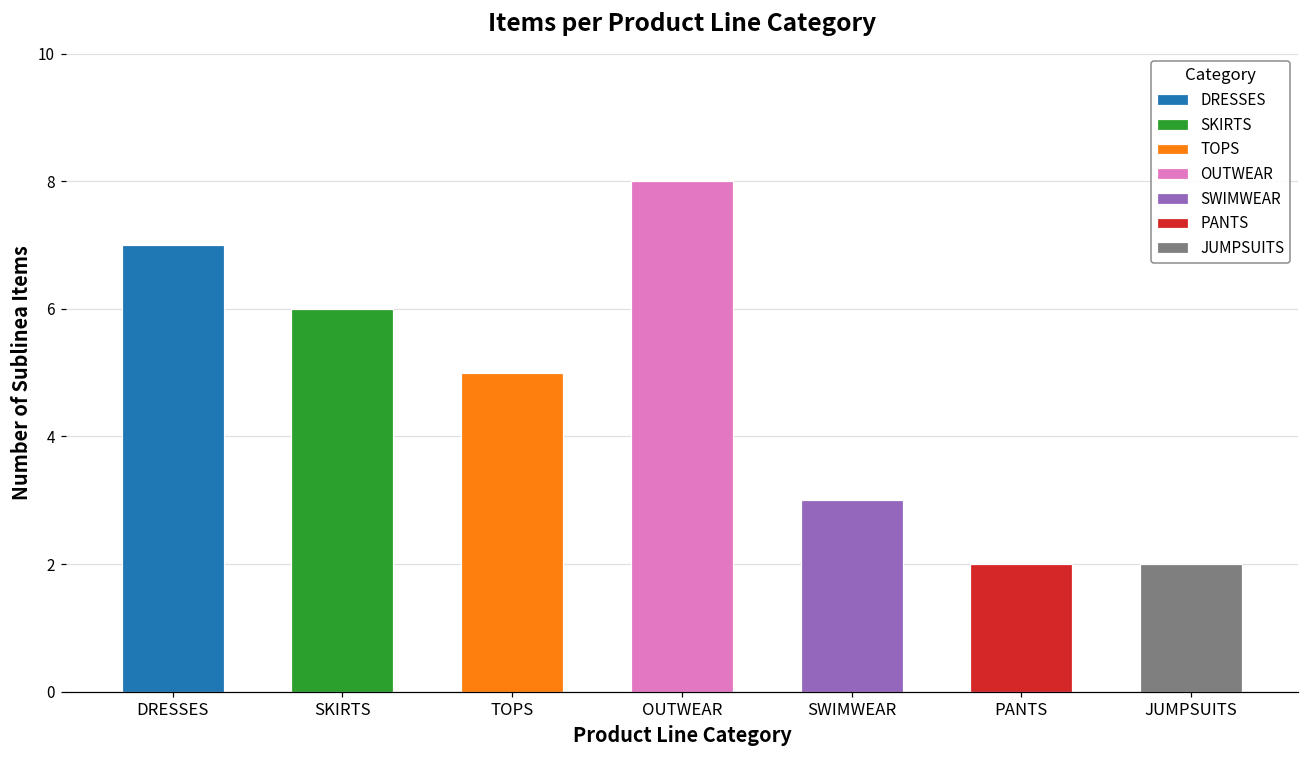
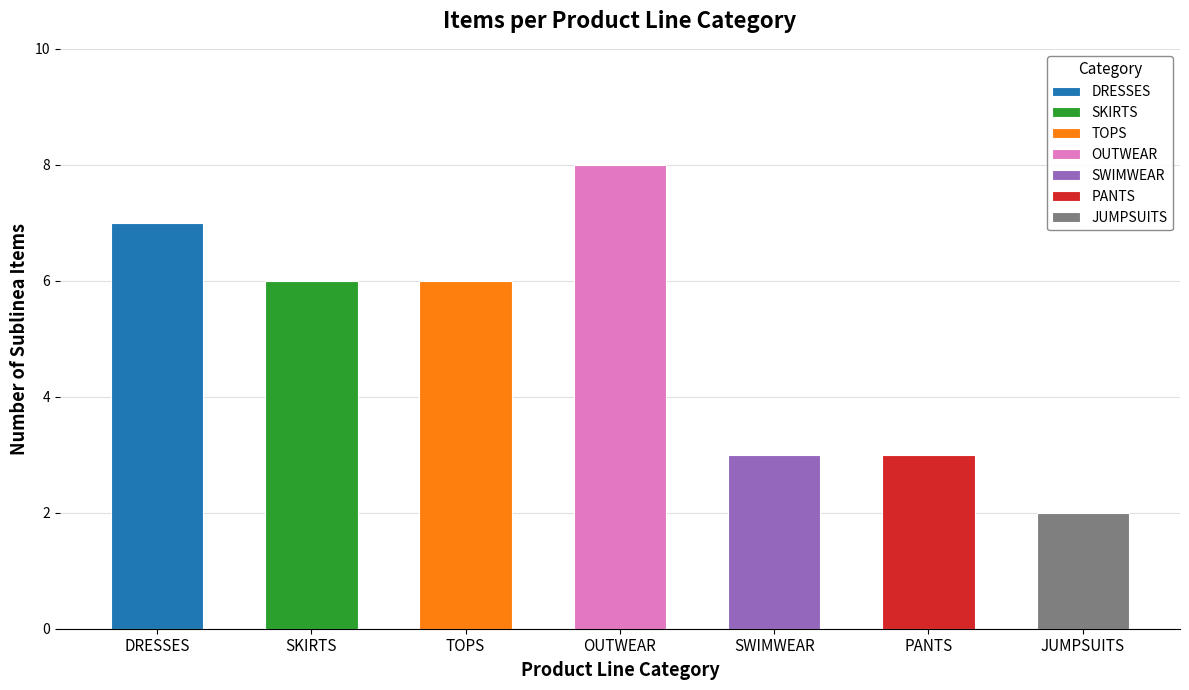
  {
    "DRESSES": 7,
    "SKIRTS": 6,
-   "TOPS": 5,
+   "TOPS": 6,
    "OUTWEAR": 8,
    "SWIMWEAR": 3,
-   "PANTS": 2,
+   "PANTS": 3,
    "JUMPSUITS": 2
  }
